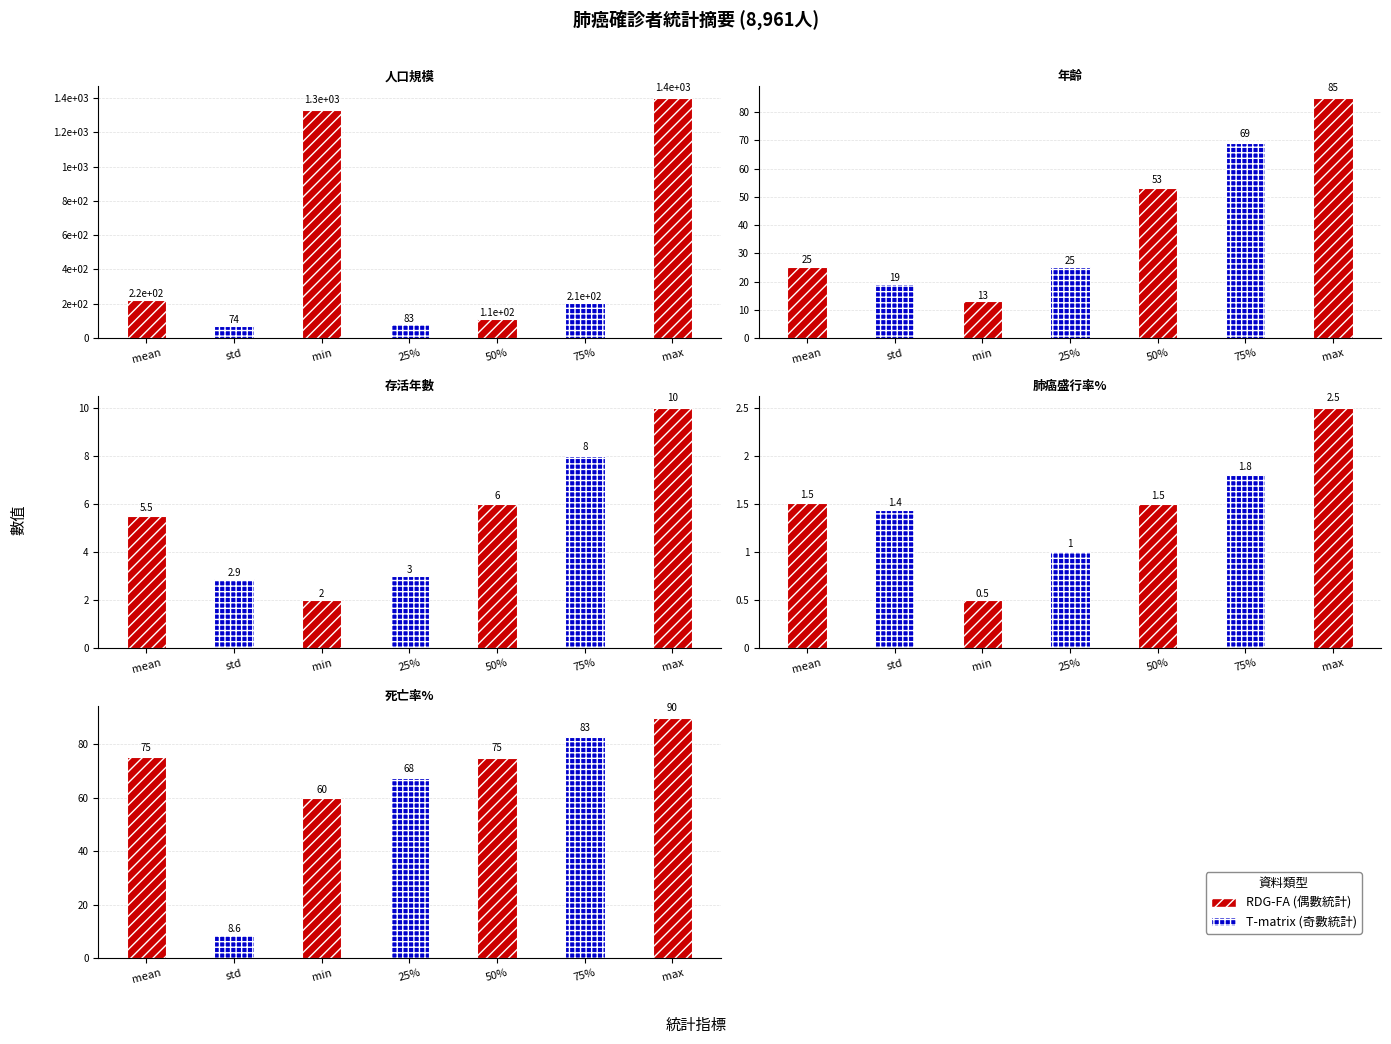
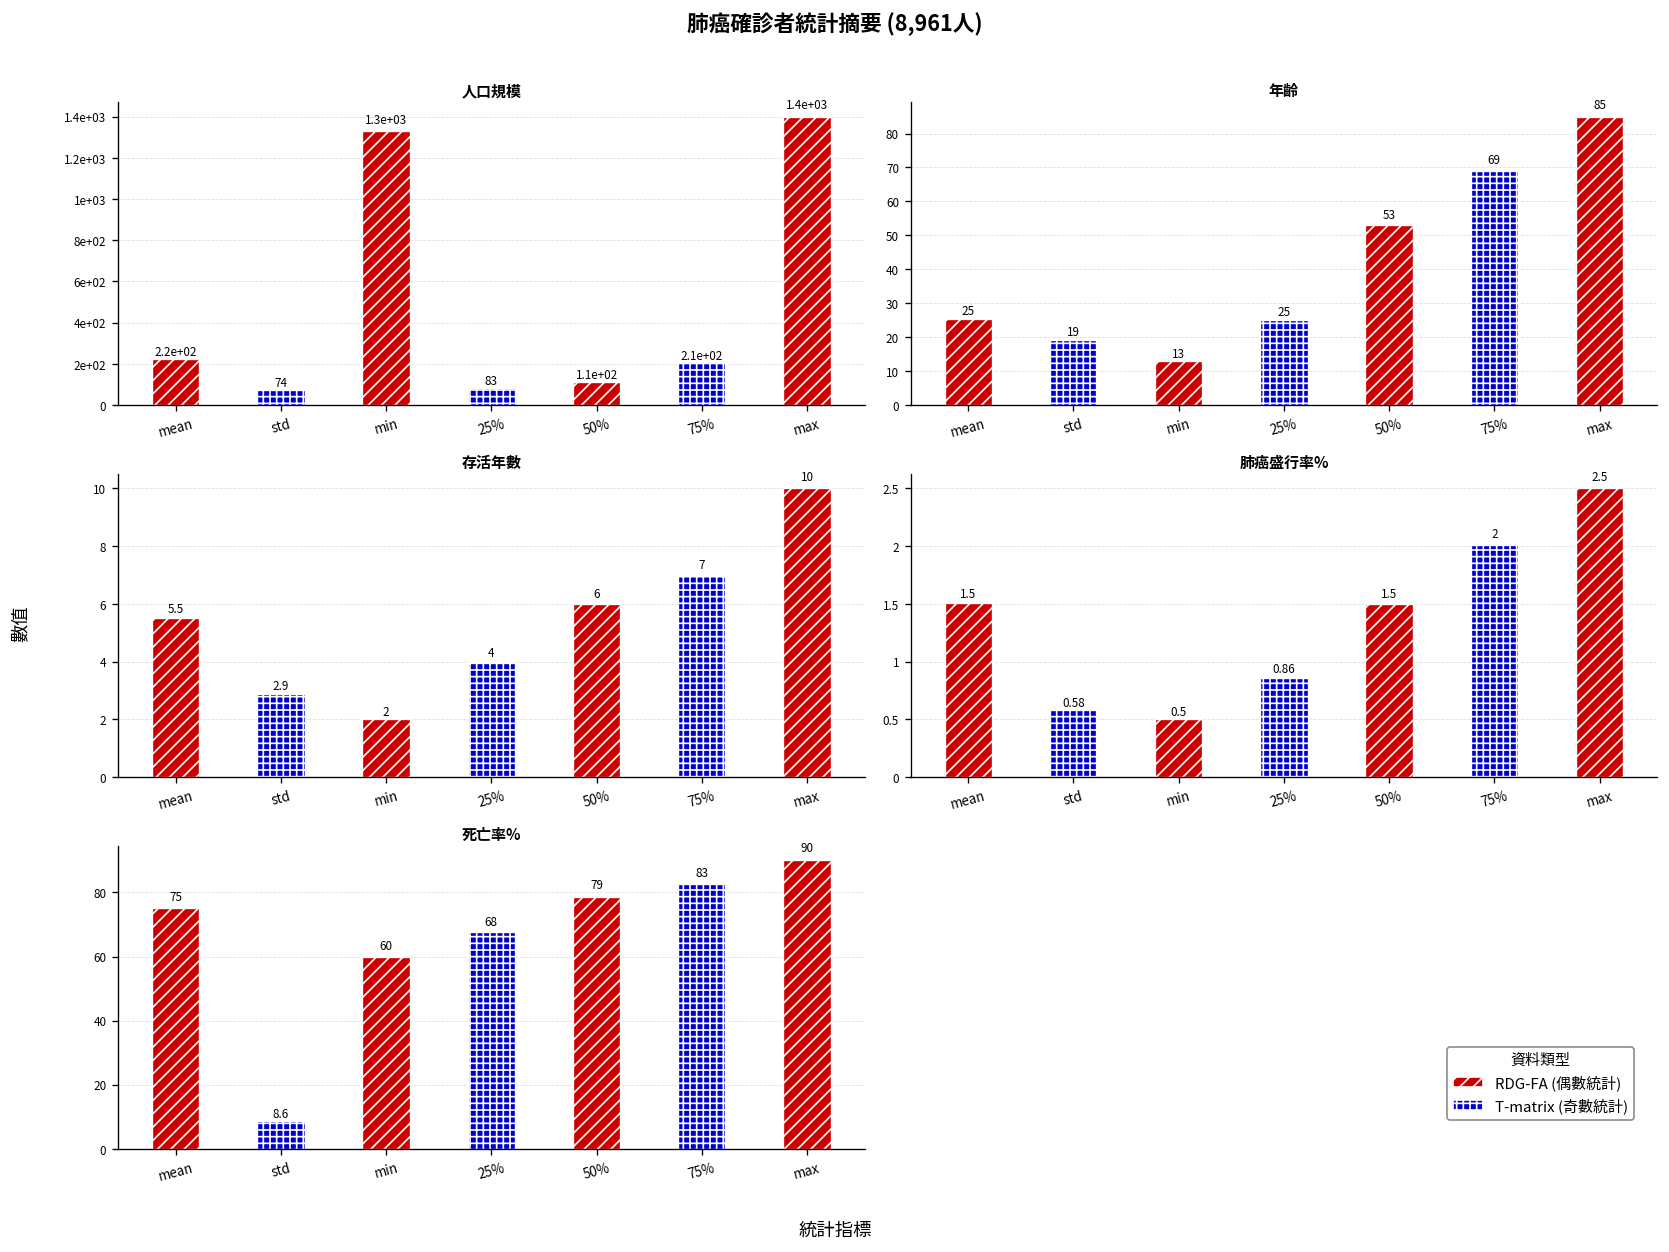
  {
    "人口規模": {
      "std": "74",
      "25%": "83",
      "max": "1.4e+03"
    },
    "年齡": {
      "mean": "25",
      "std": "19",
      "min": "13",
      "25%": "25",
      "50%": "53",
      "75%": "69",
      "max": "85"
    },
    "存活年數": {
      "mean": "5.5",
      "std": "2.9",
      "min": "2",
-     "25%": "3",
+     "25%": "4",
      "50%": "6",
-     "75%": "8",
+     "75%": "7",
      "max": "10"
    },
    "肺癌盛行率%": {
      "mean": "1.5",
-     "std": "1.4",
+     "std": "0.58",
      "min": "0.5",
-     "25%": "1",
+     "25%": "0.86",
      "50%": "1.5",
-     "75%": "1.8",
+     "75%": "2",
      "max": "2.5"
    },
    "死亡率%": {
      "mean": "75",
      "std": "8.6",
      "min": "60",
      "25%": "68",
-     "50%": "75",
+     "50%": "79",
      "75%": "83",
      "max": "90"
    }
  }
